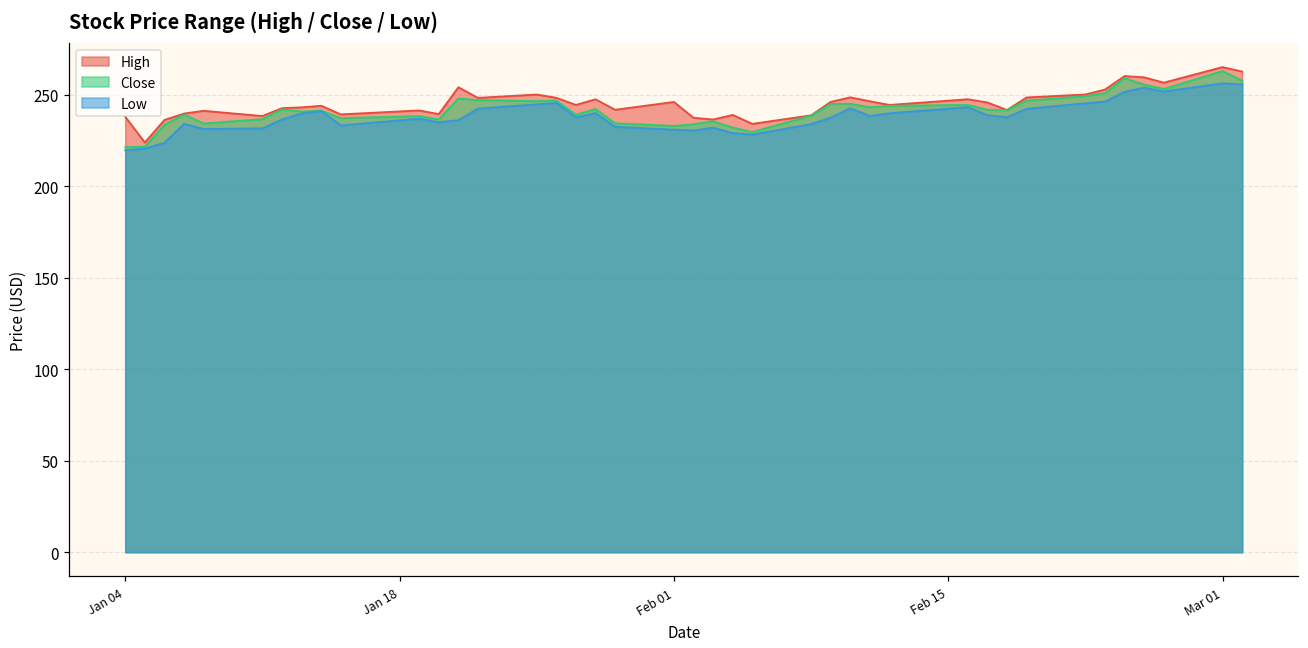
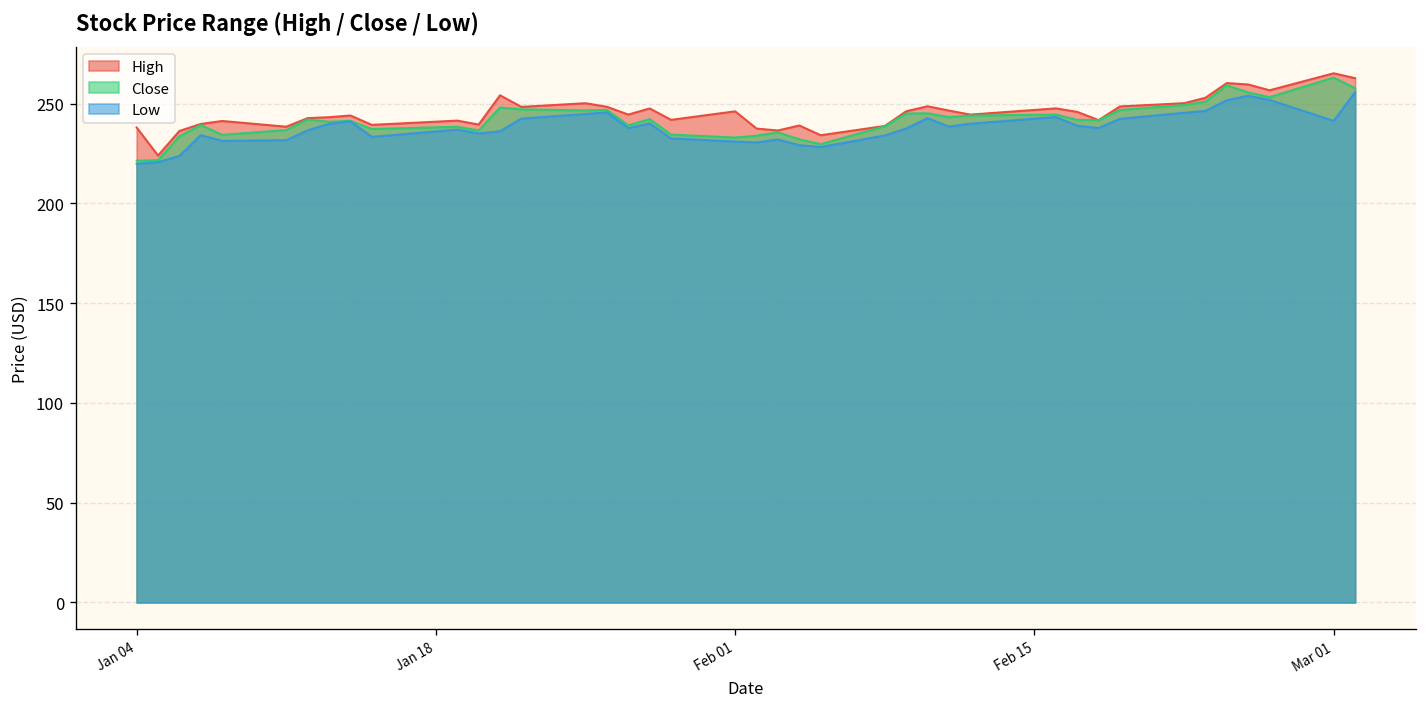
  {
    "High": {
      "Feb 01": 246,
      "Mar 01": 265
    },
    "Close": {
      "Jan 04": 221,
      "Feb 01": 233,
      "Mar 01": 263
    },
    "Low": {
      "Jan 04": 220,
      "Feb 01": 231,
-     "Mar 01": 256
+     "Mar 01": 241
    }
  }
